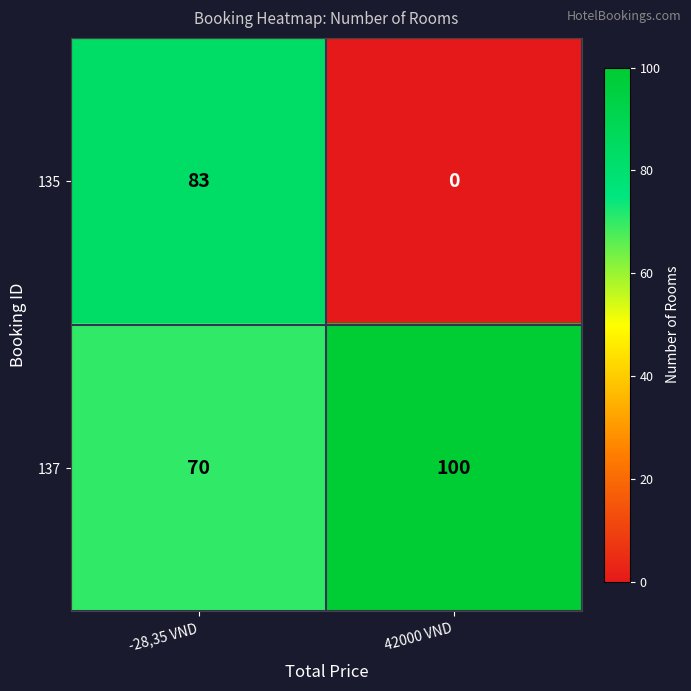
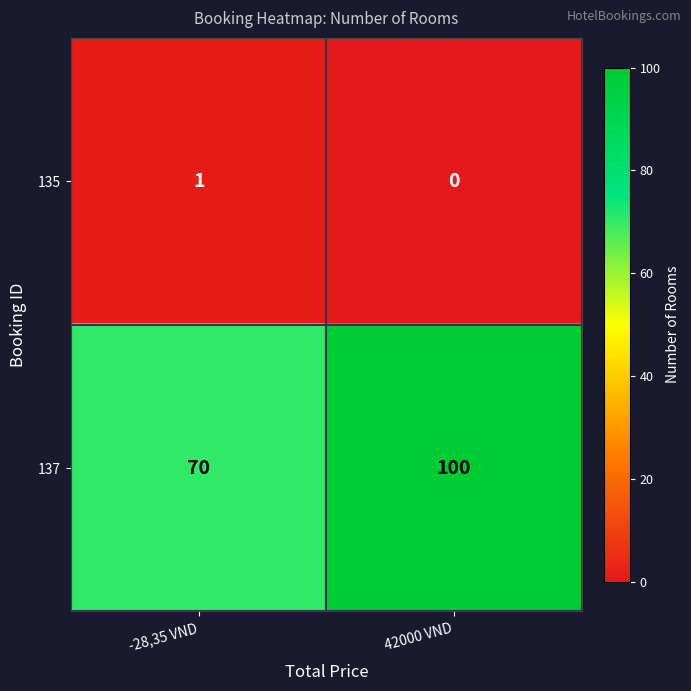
  {
    "135": {
-     "-28,35 VND": 83,
+     "-28,35 VND": 1,
      "42000 VND": 0
    },
    "137": {
      "-28,35 VND": 70,
      "42000 VND": 100
    }
  }
